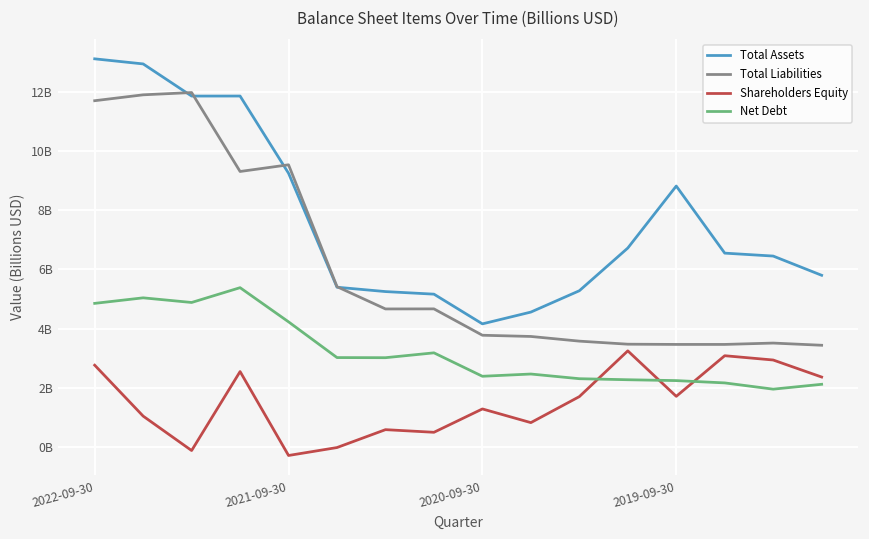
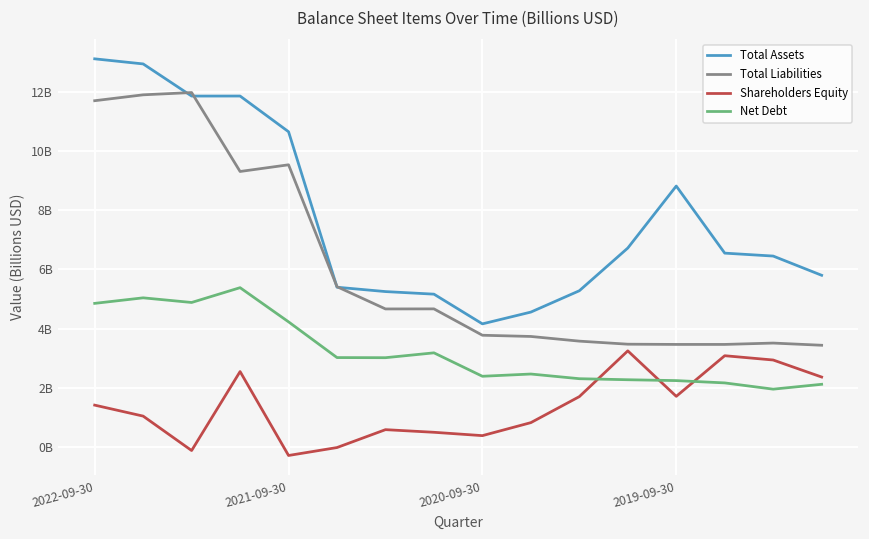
  {
    "Total Assets": {
      "2022-09-30": 13100000000,
-     "2021-09-30": 9200000000,
+     "2021-09-30": 10600000000,
      "2020-09-30": 4200000000,
      "2019-09-30": 8800000000
    },
    "Shareholders Equity": {
-     "2022-09-30": 2800000000,
+     "2022-09-30": 1400000000,
      "2021-09-30": -300000000,
-     "2020-09-30": 1300000000,
+     "2020-09-30": 400000000,
      "2019-09-30": 1700000000
    }
  }
